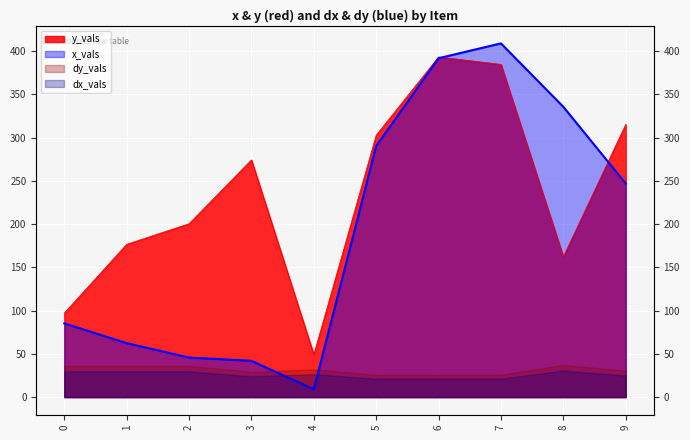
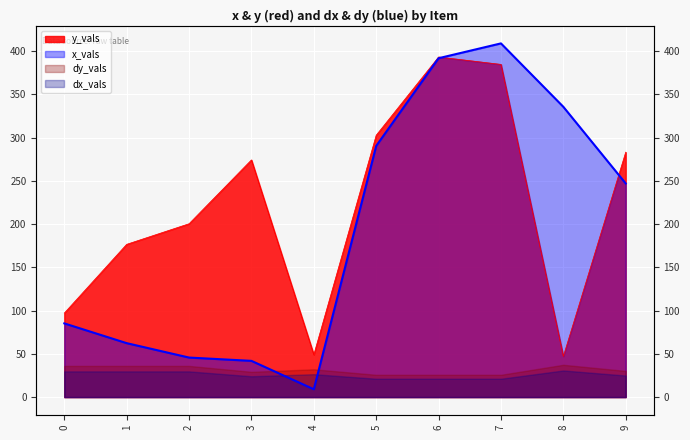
  {
    "y_vals": {
      "0": 100,
      "1": 180,
      "2": 200,
      "3": 270,
      "4": 50,
      "5": 300,
      "7": 380,
-     "8": 160,
-     "9": 320
+     "8": 50,
+     "9": 280
    },
    "x_vals": {
      "0": 90,
      "1": 60,
      "2": 50,
      "3": 40,
      "4": 10,
      "5": 290,
      "7": 410,
      "8": 340,
      "9": 250
    },
    "dy_vals": {
      "0": 40,
      "1": 40,
      "2": 40,
      "3": 30,
      "4": 30,
      "5": 30,
      "6": 30,
      "7": 30,
      "8": 40,
      "9": 30
    },
    "dx_vals": {
      "0": 30,
      "1": 30,
      "2": 30,
      "3": 20,
      "4": 30,
      "5": 20,
      "6": 20,
      "7": 20,
      "8": 30,
      "9": 20
    }
  }
